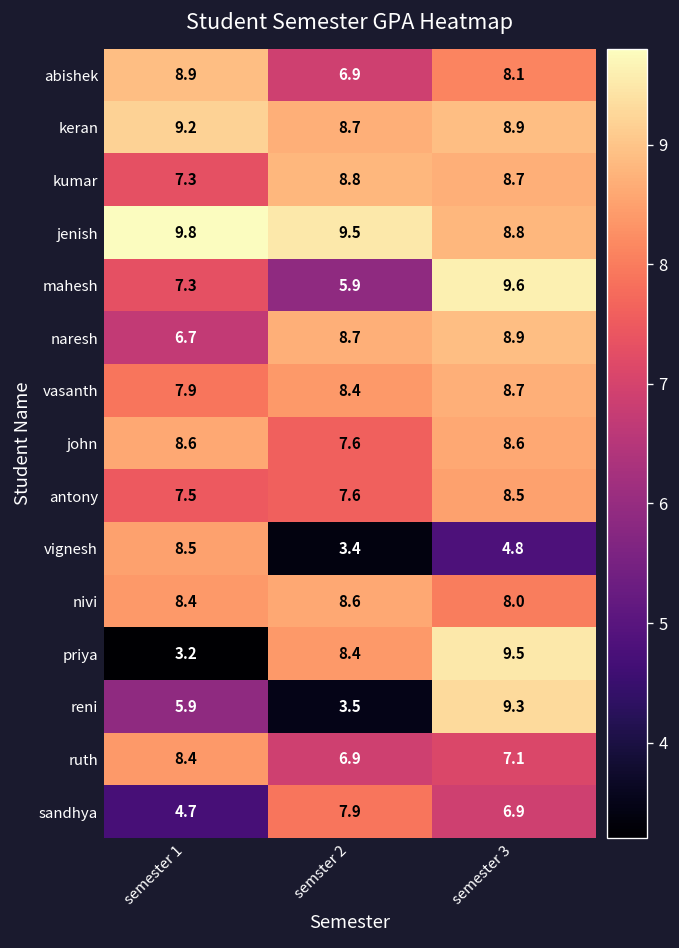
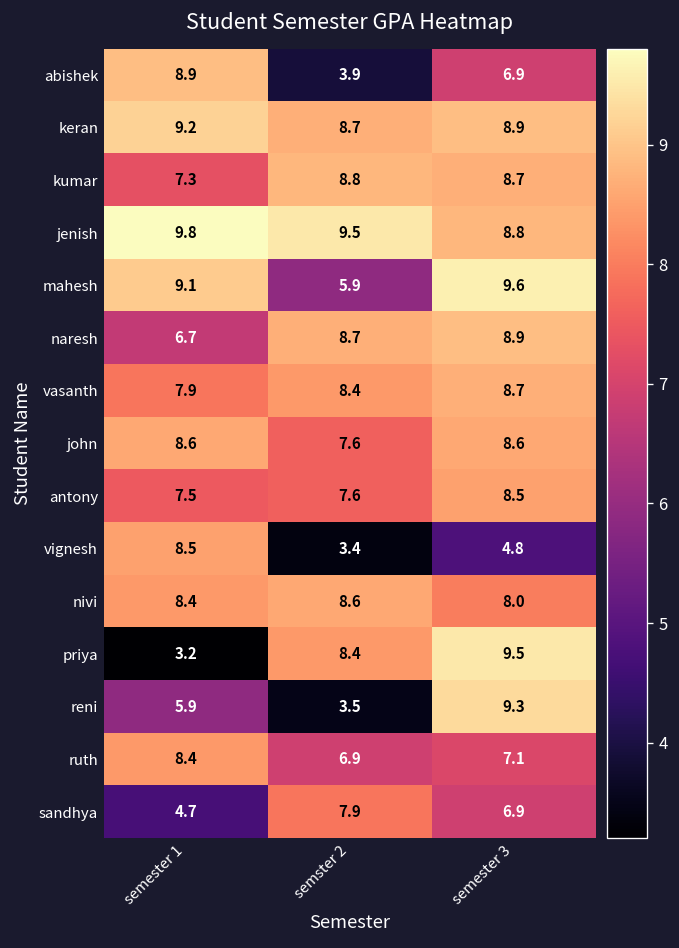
  {
    "abishek": {
      "semester 1": 8.9,
-     "semster 2": 6.9,
-     "semester 3": 8.1
+     "semster 2": 3.9,
+     "semester 3": 6.9
    },
    "keran": {
      "semester 1": 9.2,
      "semster 2": 8.7,
      "semester 3": 8.9
    },
    "kumar": {
      "semester 1": 7.3,
      "semster 2": 8.8,
      "semester 3": 8.7
    },
    "jenish": {
      "semester 1": 9.8,
      "semster 2": 9.5,
      "semester 3": 8.8
    },
    "mahesh": {
-     "semester 1": 7.3,
+     "semester 1": 9.1,
      "semster 2": 5.9,
      "semester 3": 9.6
    },
    "naresh": {
      "semester 1": 6.7,
      "semster 2": 8.7,
      "semester 3": 8.9
    },
    "vasanth": {
      "semester 1": 7.9,
      "semster 2": 8.4,
      "semester 3": 8.7
    },
    "john": {
      "semester 1": 8.6,
      "semster 2": 7.6,
      "semester 3": 8.6
    },
    "antony": {
      "semester 1": 7.5,
      "semster 2": 7.6,
      "semester 3": 8.5
    },
    "vignesh": {
      "semester 1": 8.5,
      "semster 2": 3.4,
      "semester 3": 4.8
    },
    "nivi": {
      "semester 1": 8.4,
      "semster 2": 8.6,
      "semester 3": 8.0
    },
    "priya": {
      "semester 1": 3.2,
      "semster 2": 8.4,
      "semester 3": 9.5
    },
    "reni": {
      "semester 1": 5.9,
      "semster 2": 3.5,
      "semester 3": 9.3
    },
    "ruth": {
      "semester 1": 8.4,
      "semster 2": 6.9,
      "semester 3": 7.1
    },
    "sandhya": {
      "semester 1": 4.7,
      "semster 2": 7.9,
      "semester 3": 6.9
    }
  }
